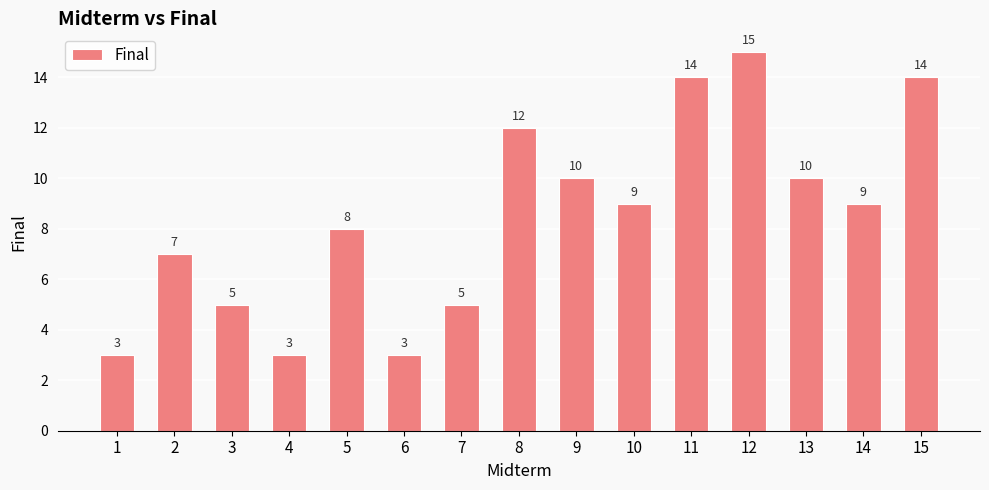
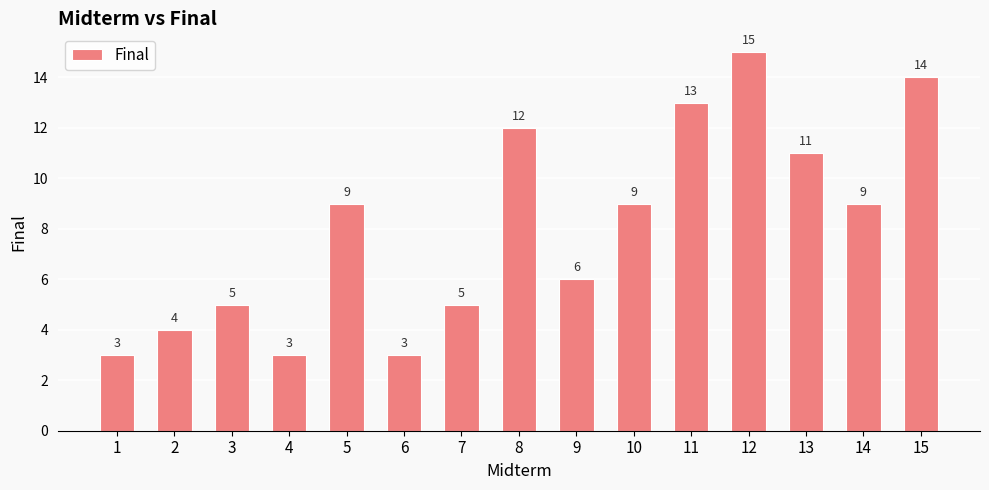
  {
    "1": 3,
-   "2": 7,
+   "2": 4,
    "3": 5,
    "4": 3,
-   "5": 8,
+   "5": 9,
    "6": 3,
    "7": 5,
    "8": 12,
-   "9": 10,
+   "9": 6,
    "10": 9,
-   "11": 14,
+   "11": 13,
    "12": 15,
-   "13": 10,
+   "13": 11,
    "14": 9,
    "15": 14
  }
